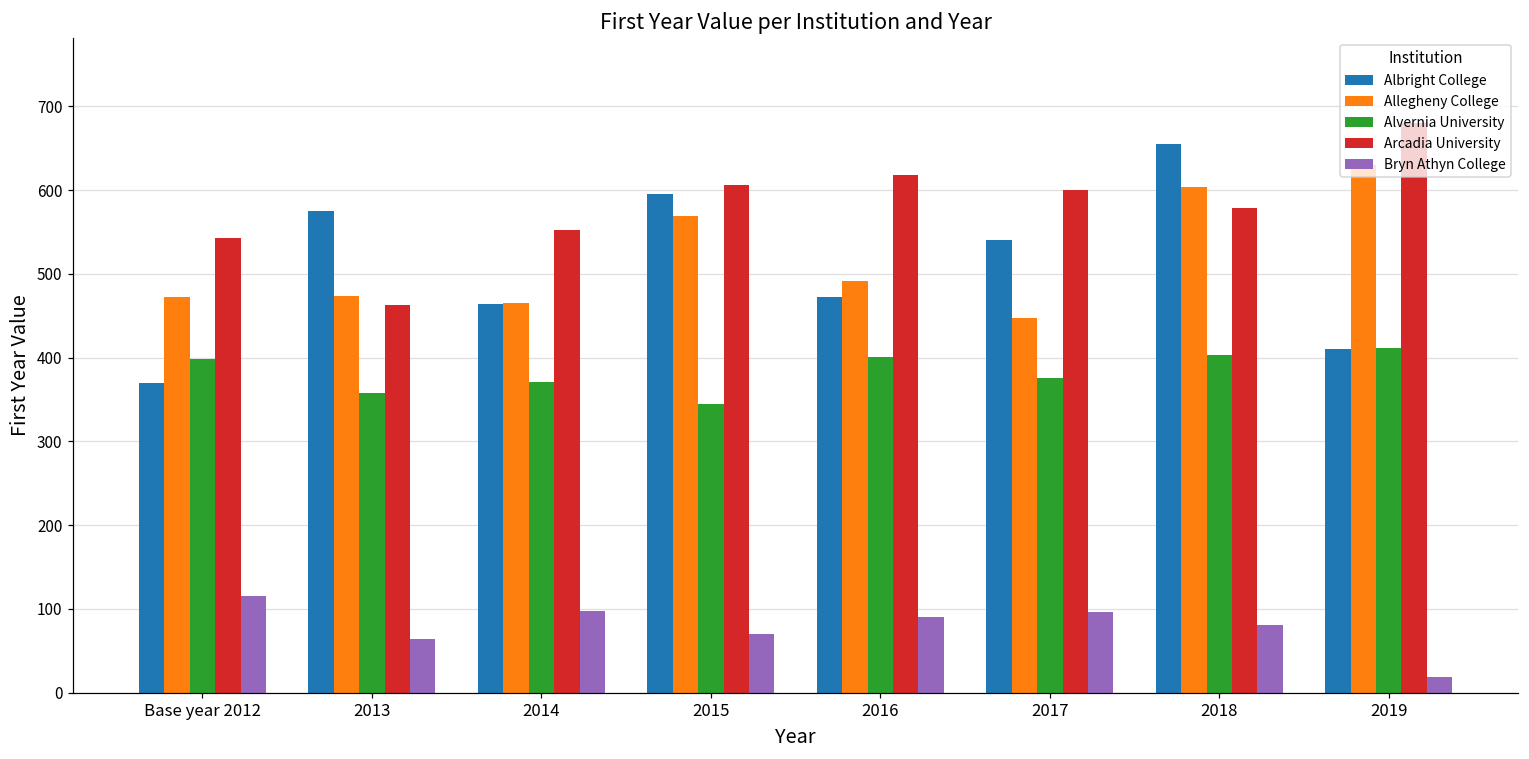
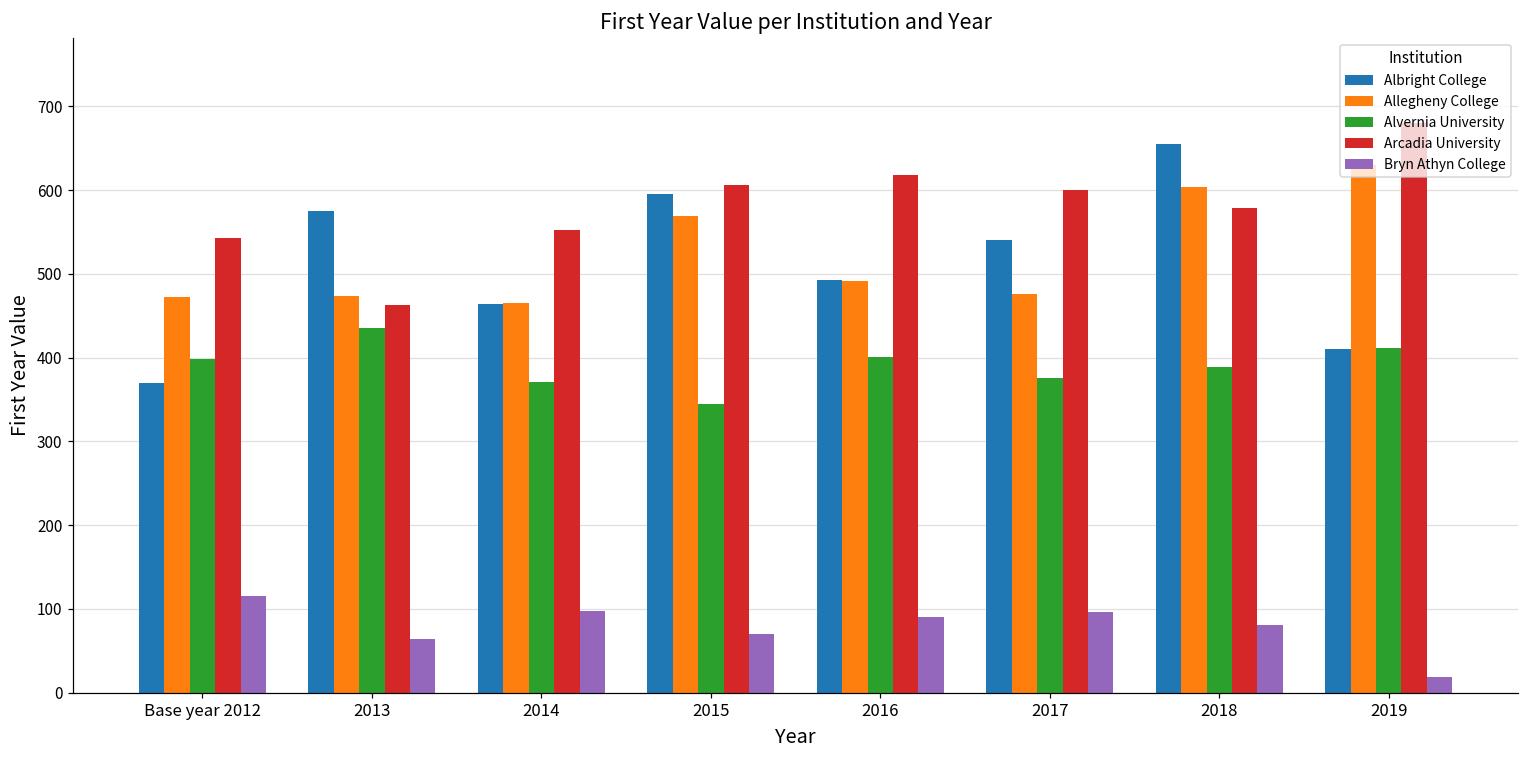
  {
    "Albright College": {
      "Base year 2012": 370,
      "2013": 580,
      "2014": 460,
      "2015": 600,
-     "2016": 470,
+     "2016": 490,
      "2017": 540,
      "2018": 660,
      "2019": 410
    },
    "Allegheny College": {
      "Base year 2012": 470,
      "2013": 470,
      "2014": 470,
      "2015": 570,
      "2016": 490,
-     "2017": 450,
+     "2017": 480,
      "2018": 600
    },
    "Alvernia University": {
      "Base year 2012": 400,
-     "2013": 360,
+     "2013": 440,
      "2014": 370,
      "2015": 350,
      "2016": 400,
      "2017": 380,
-     "2018": 400,
+     "2018": 390,
      "2019": 410
    },
    "Arcadia University": {
      "Base year 2012": 540,
      "2013": 460,
      "2014": 550,
      "2015": 610,
      "2016": 620,
      "2017": 600,
      "2018": 580
    },
    "Bryn Athyn College": {
      "Base year 2012": 120,
      "2013": 60,
      "2014": 100,
      "2015": 70,
      "2016": 90,
      "2017": 100,
      "2018": 80,
      "2019": 20
    }
  }
